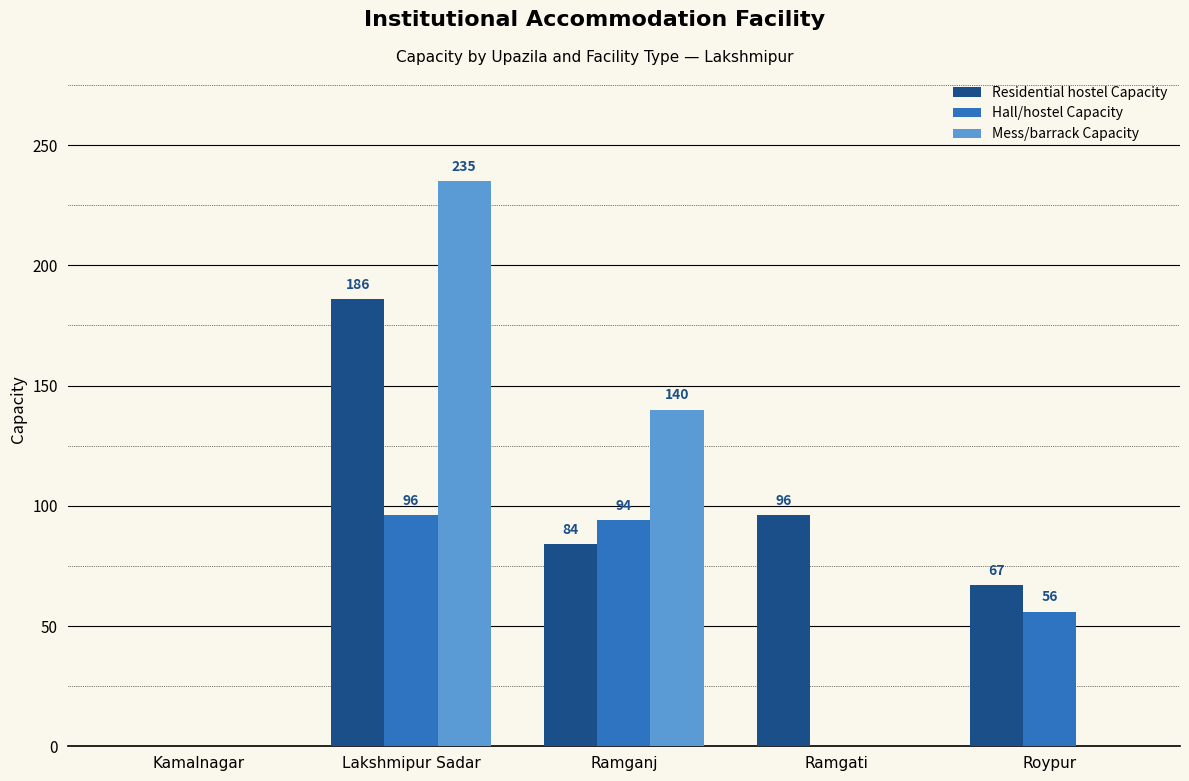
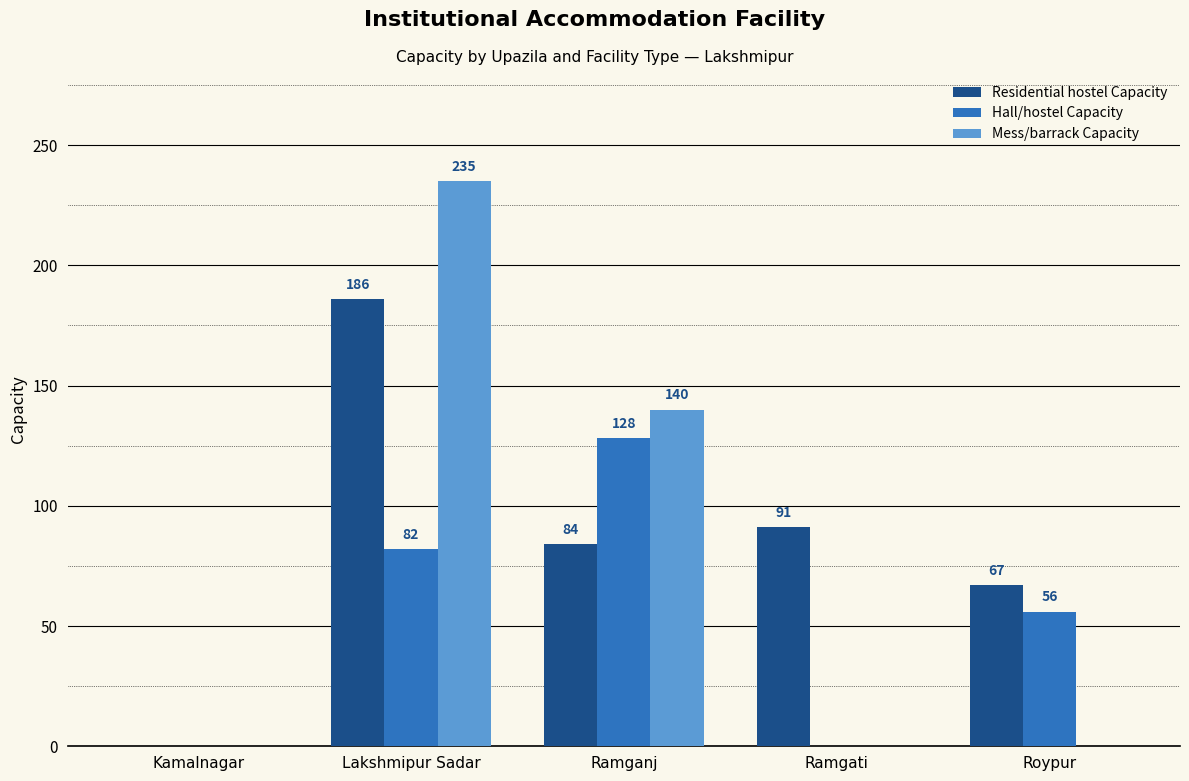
  {
    "Residential hostel Capacity": {
      "Lakshmipur Sadar": 186,
      "Ramganj": 84,
-     "Ramgati": 96,
+     "Ramgati": 91,
      "Roypur": 67
    },
    "Hall/hostel Capacity": {
-     "Lakshmipur Sadar": 96,
-     "Ramganj": 94,
+     "Lakshmipur Sadar": 82,
+     "Ramganj": 128,
      "Roypur": 56
    },
    "Mess/barrack Capacity": {
      "Lakshmipur Sadar": 235,
      "Ramganj": 140
    }
  }
